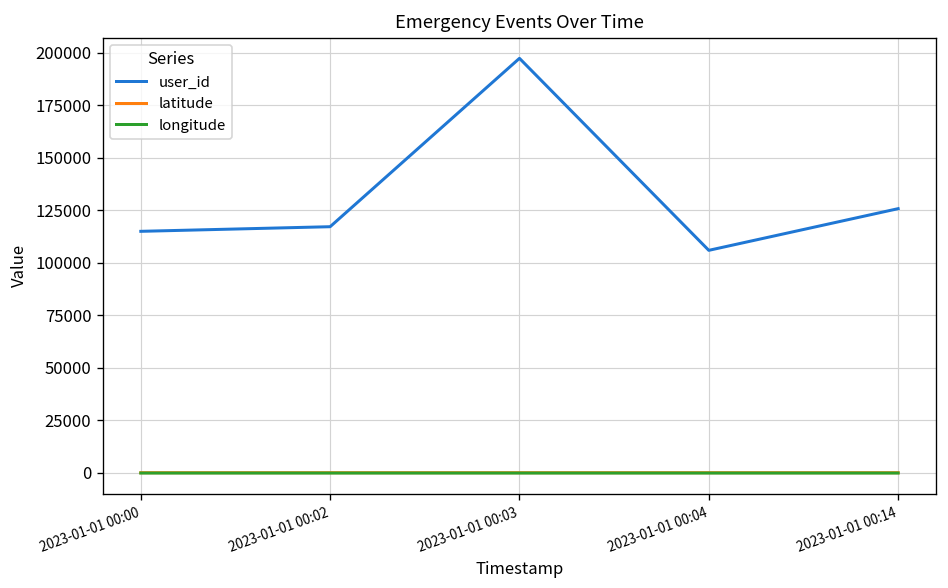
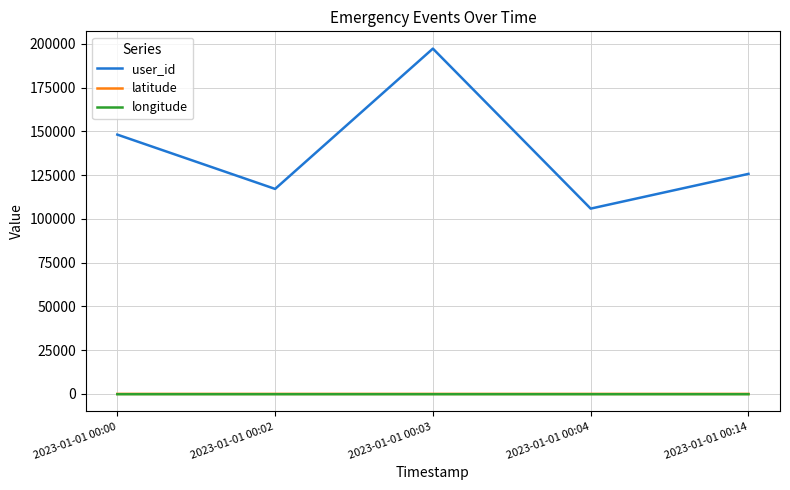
  {
    "user_id": {
-     "2023-01-01 00:00": 115000,
+     "2023-01-01 00:00": 148000,
      "2023-01-01 00:02": 117000,
      "2023-01-01 00:03": 197000,
      "2023-01-01 00:04": 106000,
      "2023-01-01 00:14": 126000
    },
    "longitude": {
      "2023-01-01 00:00": 0,
      "2023-01-01 00:02": 0,
      "2023-01-01 00:03": 0,
      "2023-01-01 00:04": 0,
      "2023-01-01 00:14": 0
    }
  }
